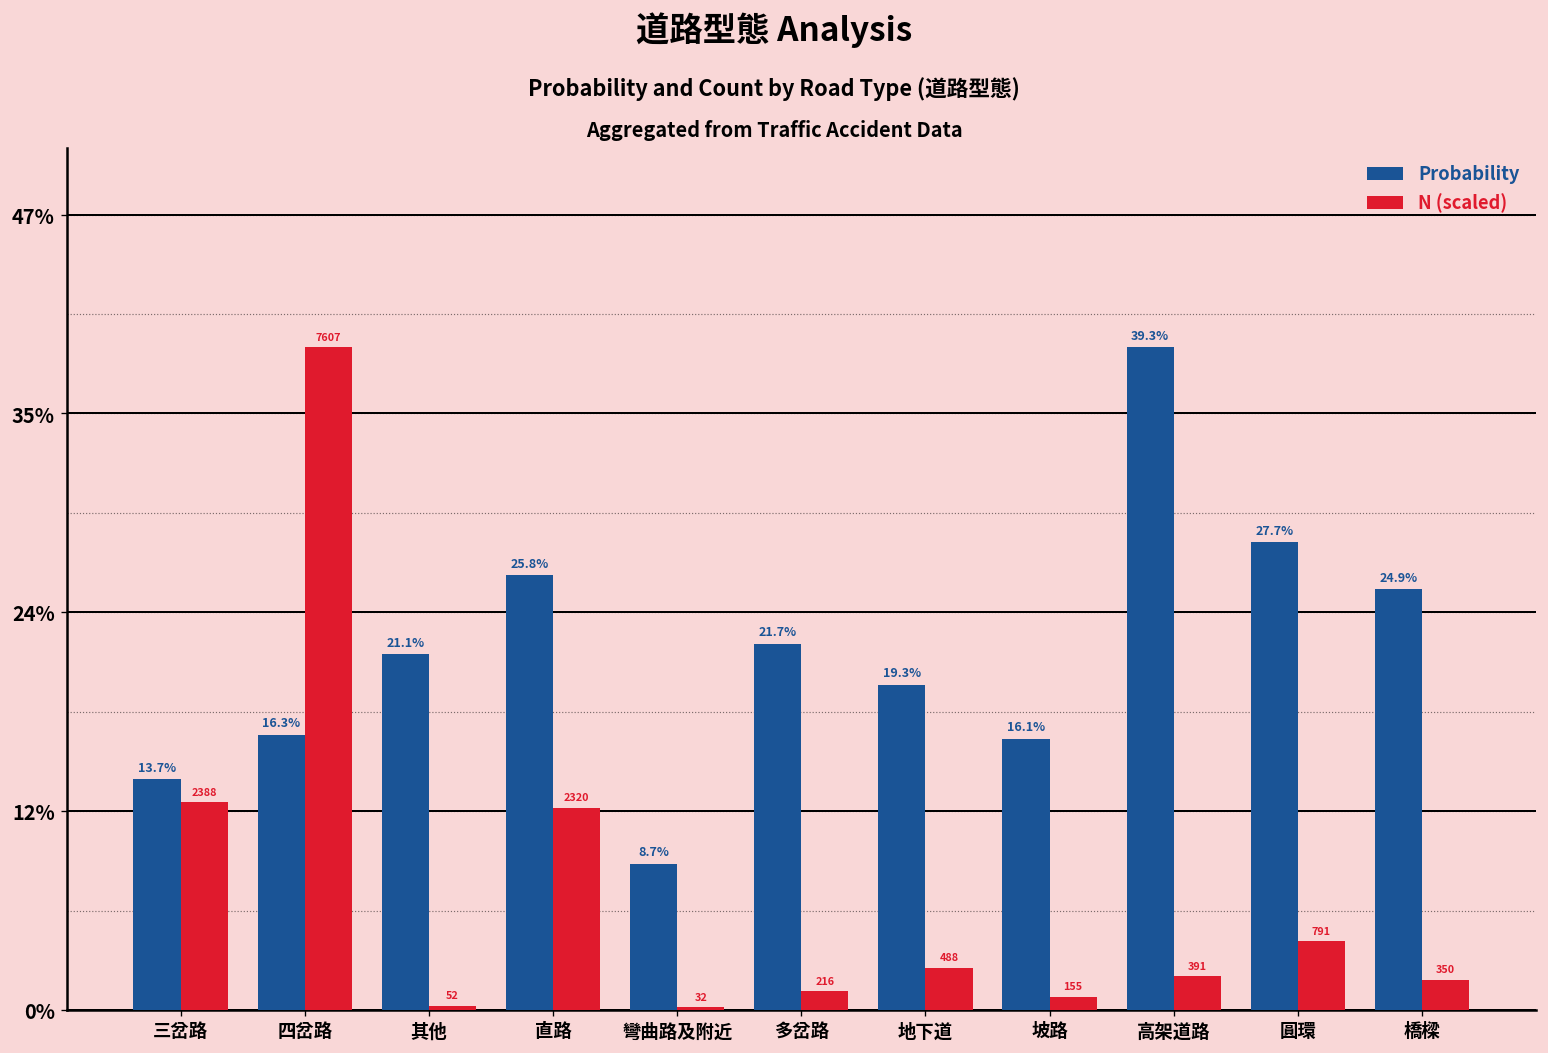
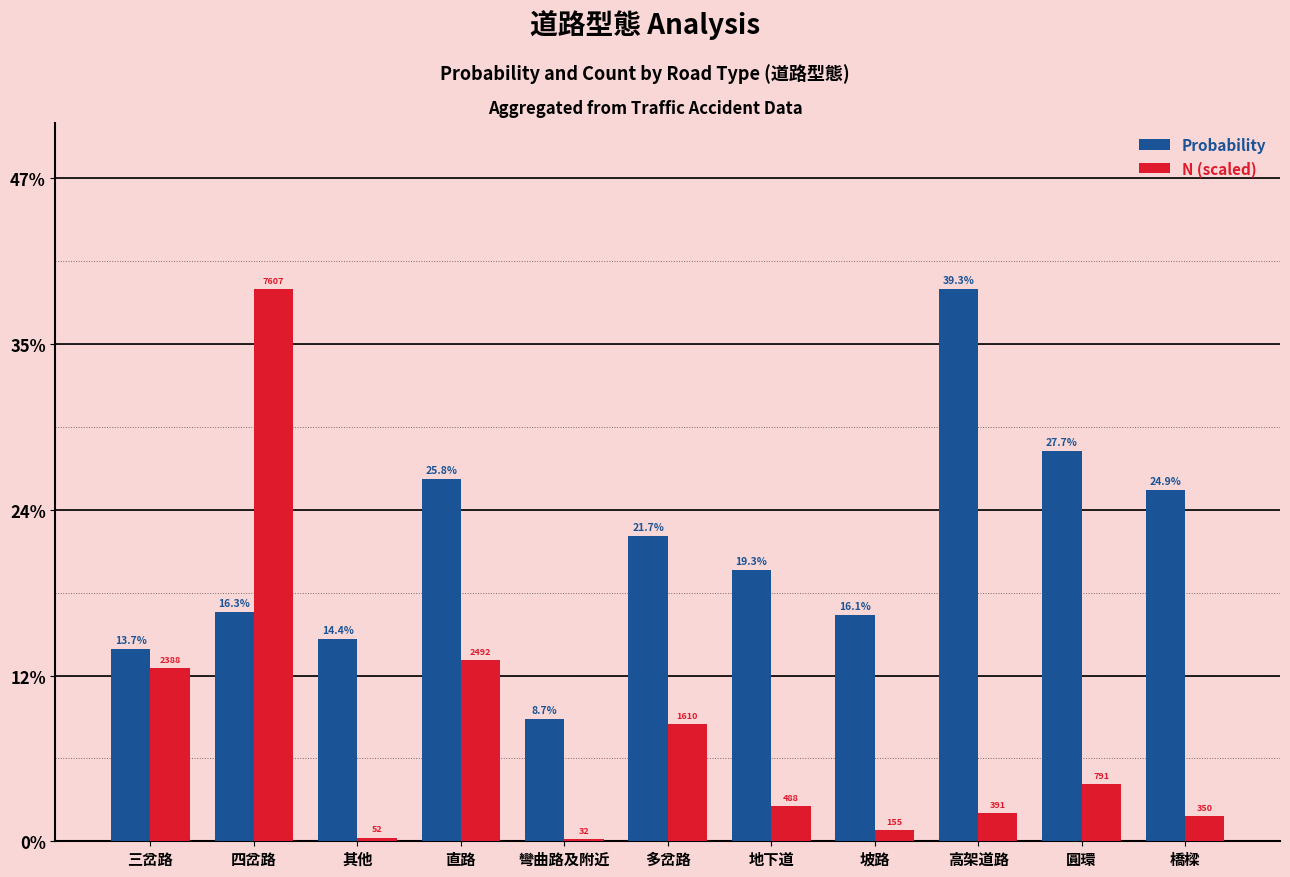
  {
    "Probability": {
      "三岔路": "13.7%",
      "四岔路": "16.3%",
-     "其他": "21.1%",
+     "其他": "14.4%",
      "直路": "25.8%",
      "彎曲路及附近": "8.7%",
      "多岔路": "21.7%",
      "地下道": "19.3%",
      "坡路": "16.1%",
      "高架道路": "39.3%",
      "圓環": "27.7%",
      "橋樑": "24.9%"
    },
    "N (scaled)": {
-     "直路": "2320",
-     "多岔路": "216"
+     "直路": "2492",
+     "多岔路": "1610"
    }
  }
